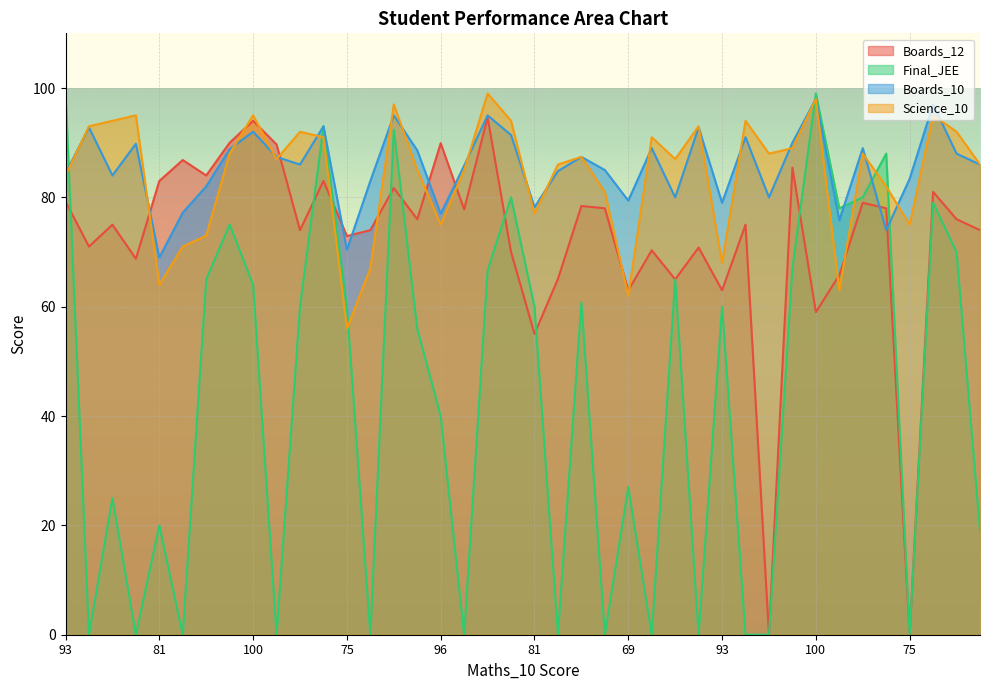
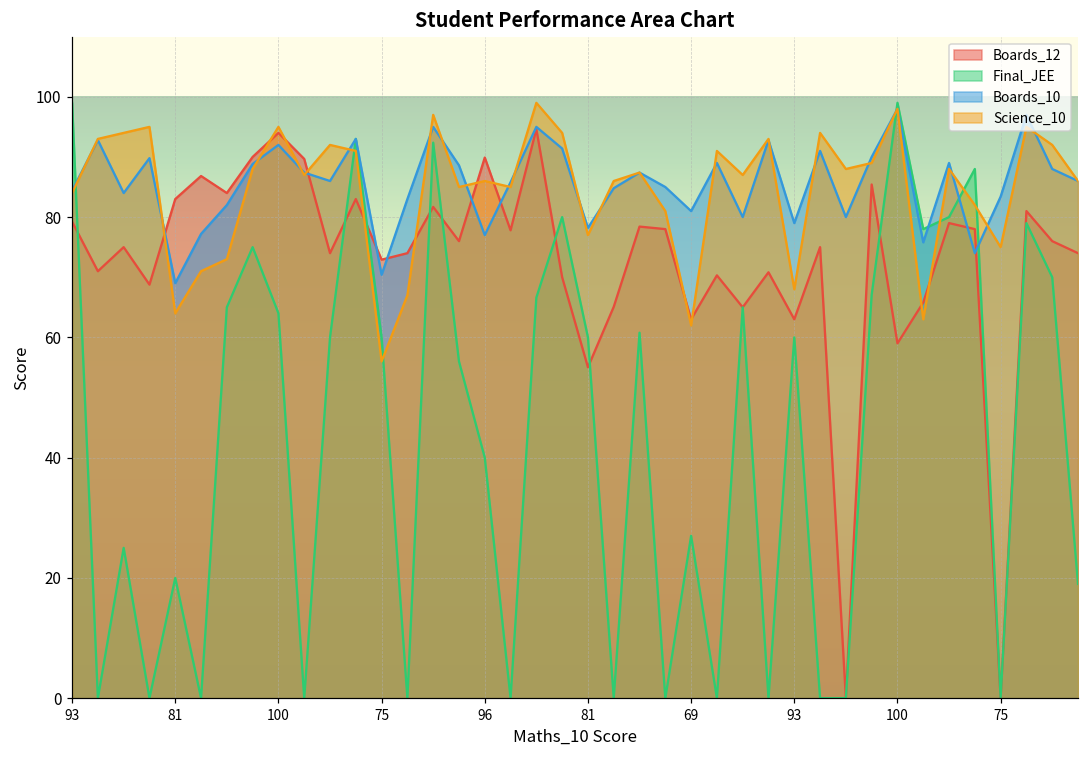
  {
    "Boards_12": {
      "96": 90,
      "69": 63
    },
    "Final_JEE": {
      "96": 40,
      "69": 27
    },
    "Boards_10": {
      "96": 77,
-     "69": 79
+     "69": 81
    },
    "Science_10": {
-     "96": 75,
+     "96": 86,
      "69": 62
    }
  }
